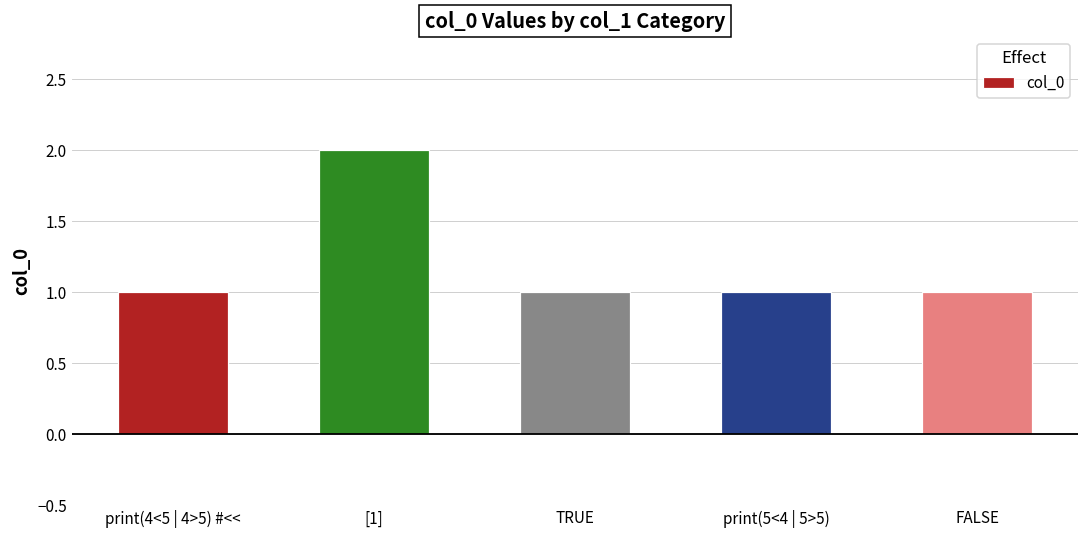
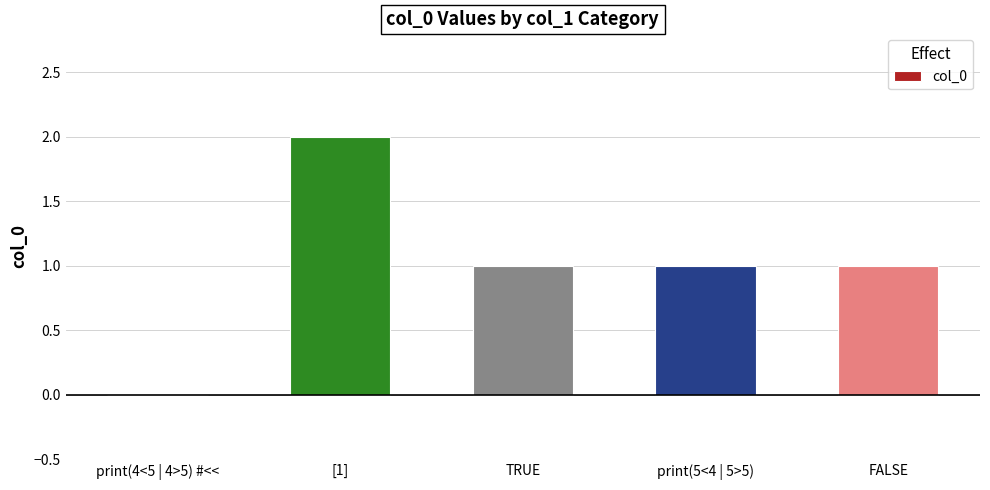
  {
-   "print(4<5 | 4>5) #<<": 1,
+   "print(4<5 | 4>5) #<<": 0,
    "[1]": 2,
    "TRUE": 1,
    "print(5<4 | 5>5)": 1,
    "FALSE": 1
  }
